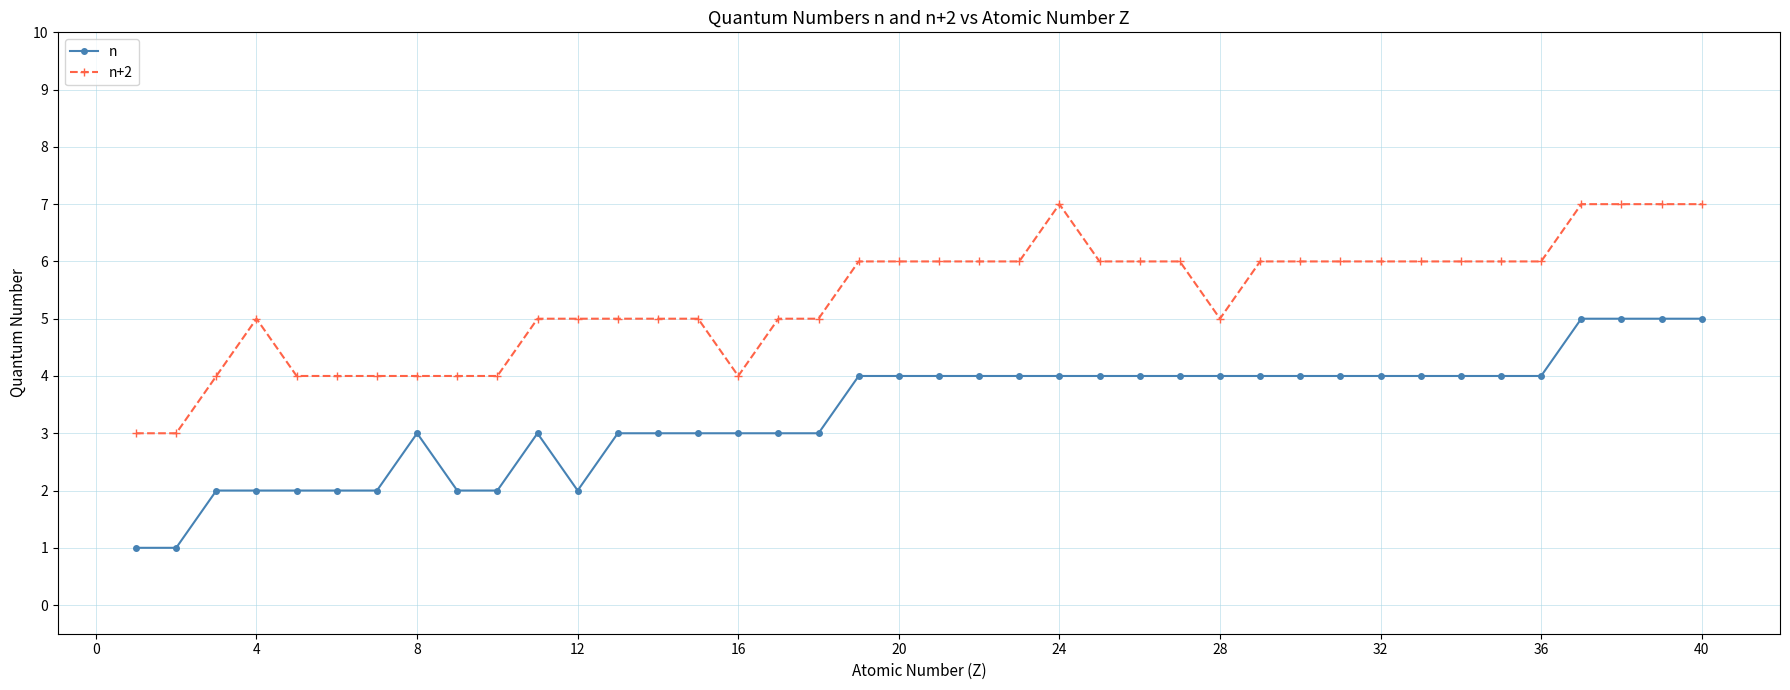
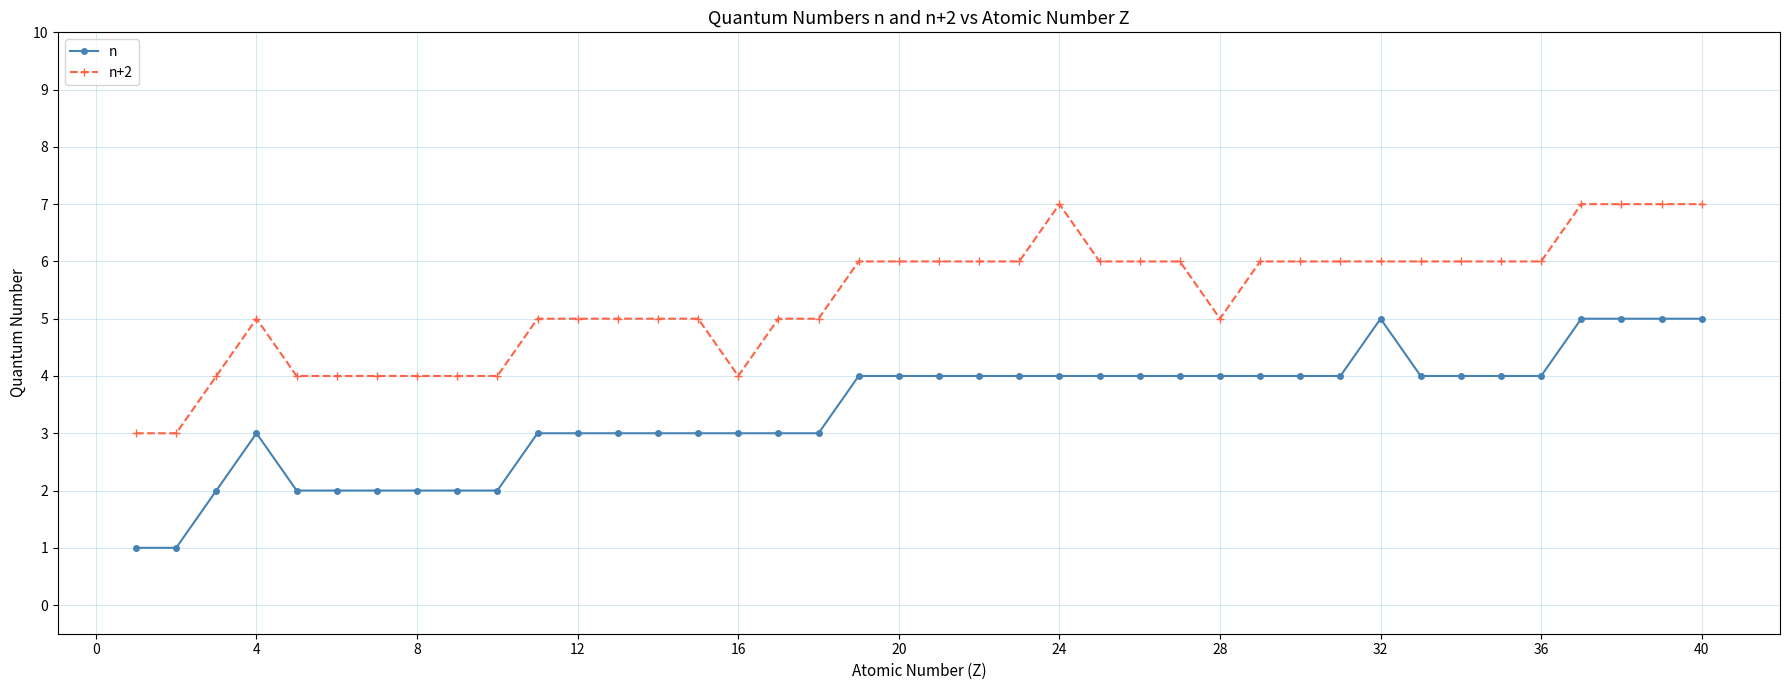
  {
    "n": {
-     "4": 2,
-     "8": 3,
-     "12": 2,
+     "4": 3,
+     "8": 2,
+     "12": 3,
      "16": 3,
      "20": 4,
      "24": 4,
      "28": 4,
-     "32": 4,
+     "32": 5,
      "36": 4,
      "40": 5
    },
    "n+2": {
      "4": 5,
      "8": 4,
      "12": 5,
      "16": 4,
      "20": 6,
      "24": 7,
      "28": 5,
      "32": 6,
      "36": 6,
      "40": 7
    }
  }
